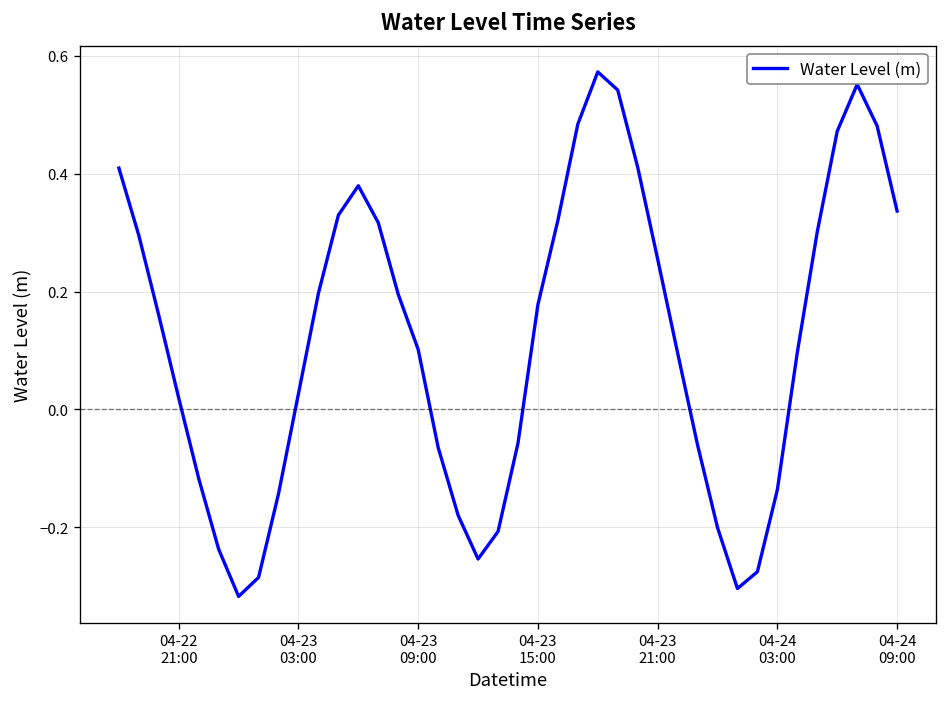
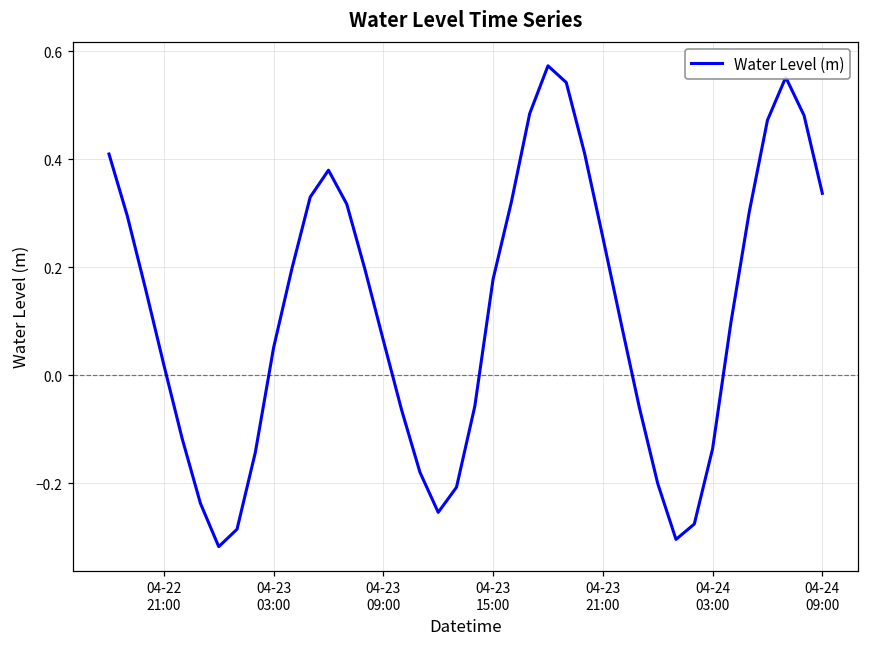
  {
    "04-22 21:00": 0.02,
-   "04-23 03:00": 0.03,
-   "04-23 09:00": 0.10,
+   "04-23 03:00": 0.05,
+   "04-23 09:00": 0.06,
    "04-23 15:00": 0.18,
    "04-23 21:00": 0.26,
    "04-24 03:00": -0.14,
    "04-24 09:00": 0.34
  }
